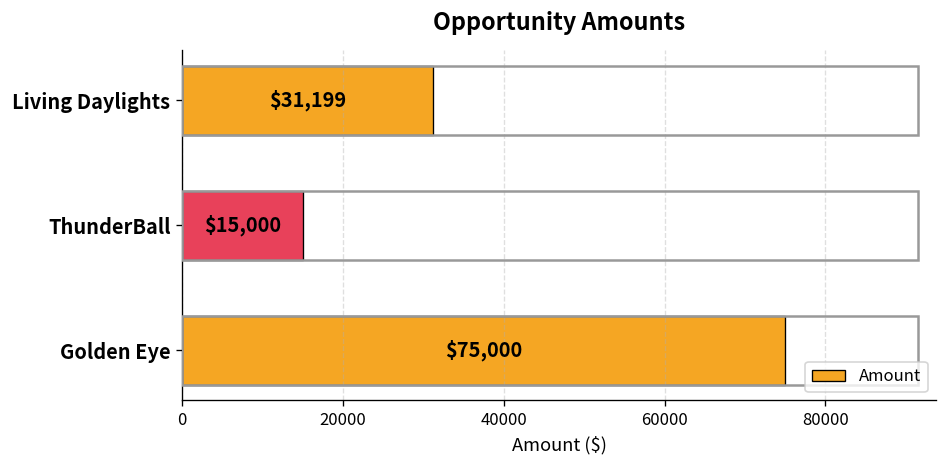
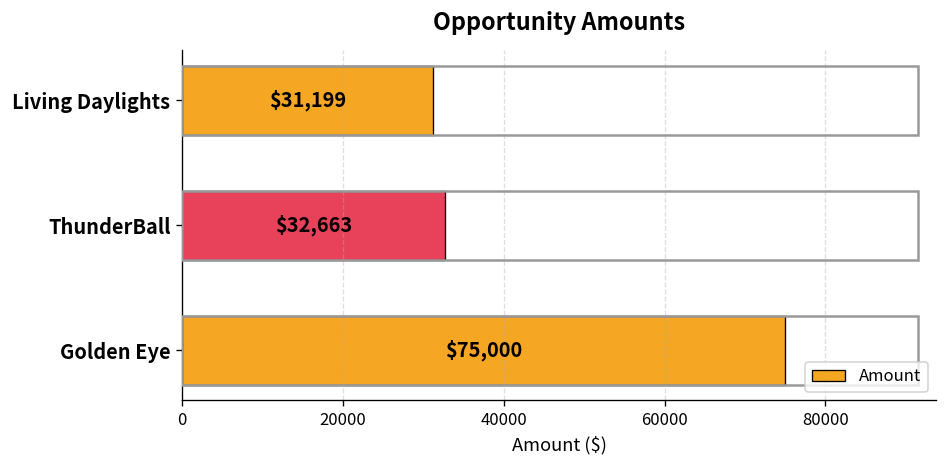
  {
    "Living Daylights": "$31,199",
-   "ThunderBall": "$15,000",
+   "ThunderBall": "$32,663",
    "Golden Eye": "$75,000"
  }
